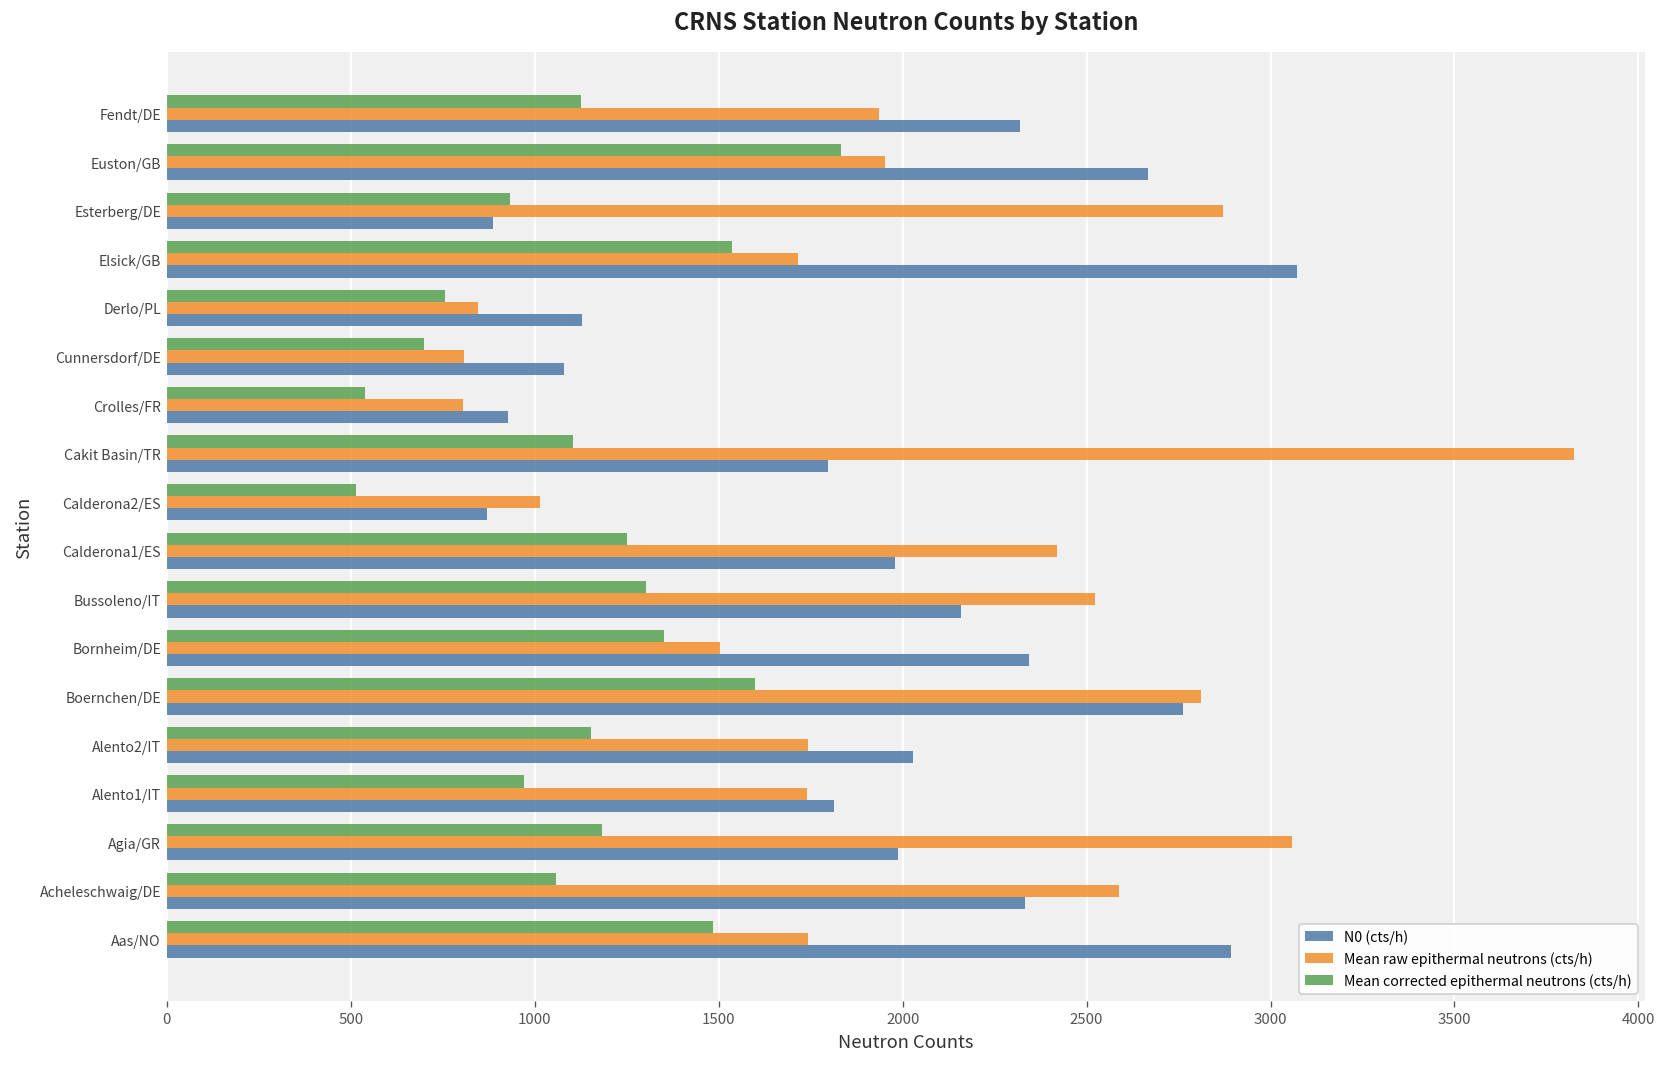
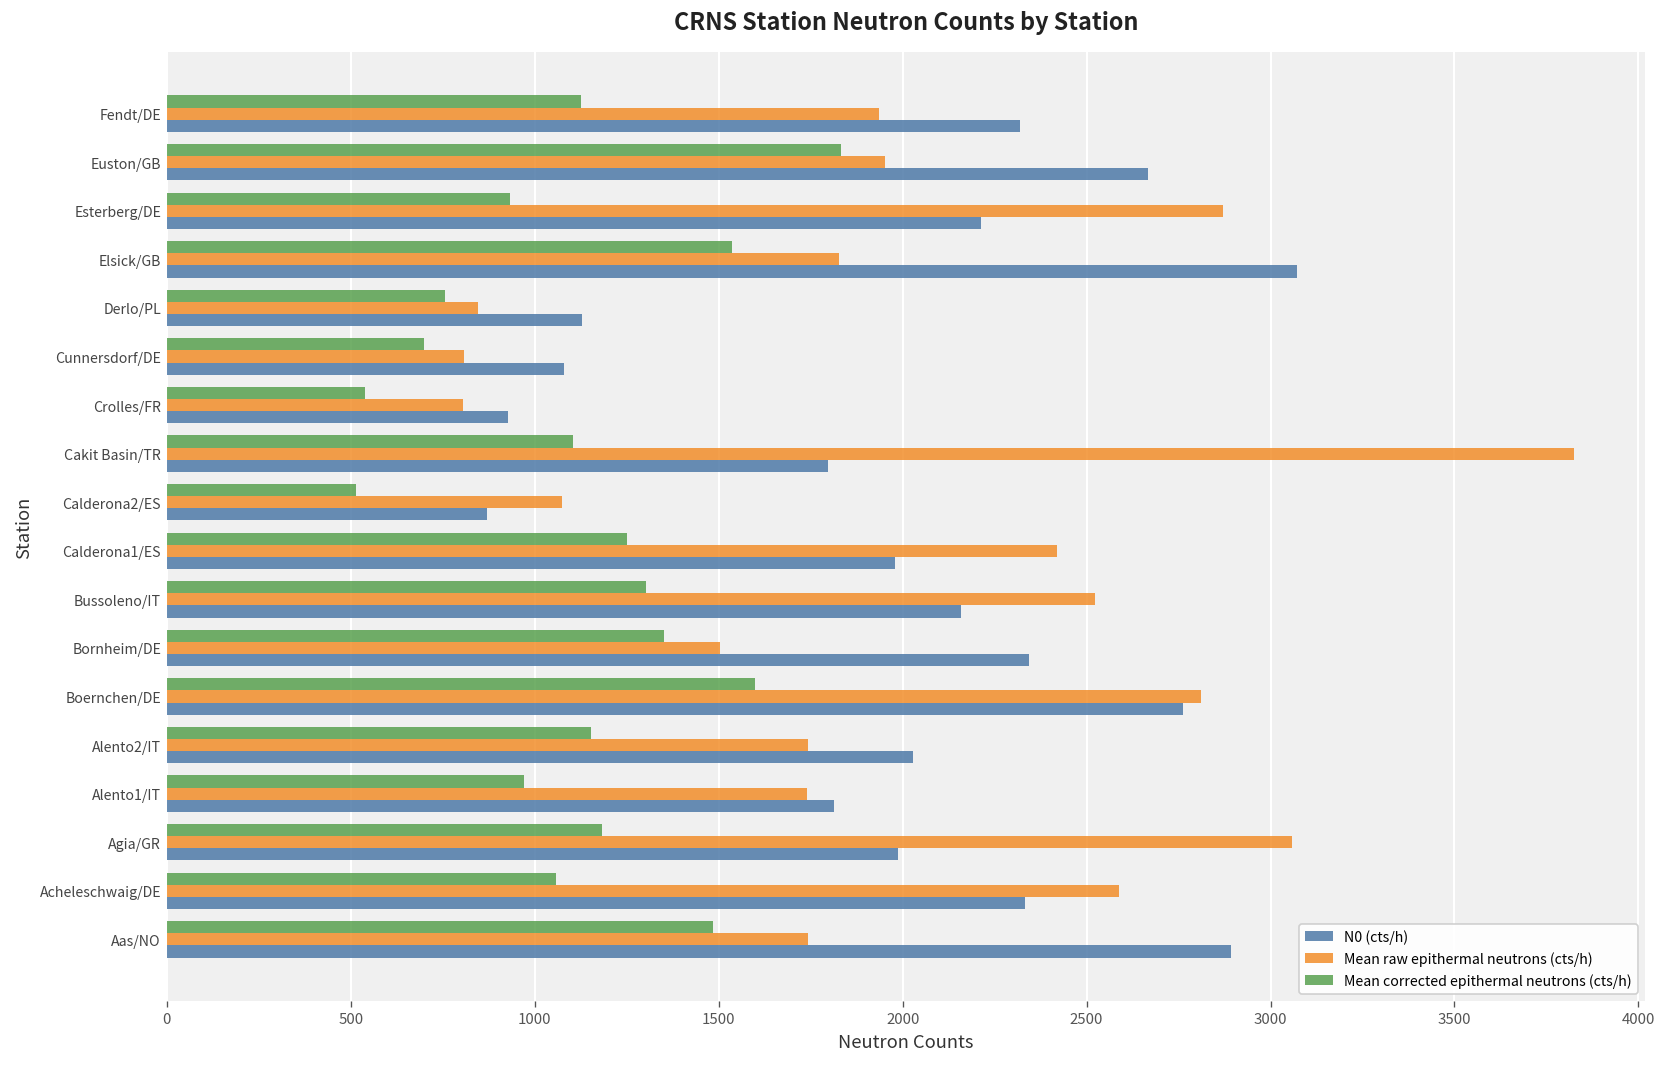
  {
    "N0 (cts/h)": {
      "Fendt/DE": 2320,
      "Euston/GB": 2670,
-     "Esterberg/DE": 890,
+     "Esterberg/DE": 2210,
      "Elsick/GB": 3070,
      "Derlo/PL": 1130,
      "Cunnersdorf/DE": 1080,
      "Crolles/FR": 930,
      "Cakit Basin/TR": 1800,
      "Calderona2/ES": 870,
      "Calderona1/ES": 1980,
      "Bussoleno/IT": 2160,
      "Bornheim/DE": 2340,
      "Boernchen/DE": 2760,
      "Alento2/IT": 2030,
      "Alento1/IT": 1810,
      "Agia/GR": 1990,
      "Acheleschwaig/DE": 2330,
      "Aas/NO": 2890
    },
    "Mean raw epithermal neutrons (cts/h)": {
      "Fendt/DE": 1940,
      "Euston/GB": 1950,
      "Esterberg/DE": 2870,
-     "Elsick/GB": 1720,
+     "Elsick/GB": 1830,
      "Derlo/PL": 850,
      "Cunnersdorf/DE": 810,
      "Crolles/FR": 810,
      "Cakit Basin/TR": 3830,
-     "Calderona2/ES": 1010,
+     "Calderona2/ES": 1080,
      "Calderona1/ES": 2420,
      "Bussoleno/IT": 2520,
      "Bornheim/DE": 1500,
      "Boernchen/DE": 2810,
      "Alento2/IT": 1740,
      "Alento1/IT": 1740,
      "Agia/GR": 3060,
      "Acheleschwaig/DE": 2590,
      "Aas/NO": 1740
    },
    "Mean corrected epithermal neutrons (cts/h)": {
      "Fendt/DE": 1130,
      "Euston/GB": 1830,
      "Esterberg/DE": 930,
      "Elsick/GB": 1540,
      "Derlo/PL": 760,
      "Cunnersdorf/DE": 700,
      "Crolles/FR": 540,
      "Cakit Basin/TR": 1100,
      "Calderona2/ES": 520,
      "Calderona1/ES": 1250,
      "Bussoleno/IT": 1300,
      "Bornheim/DE": 1350,
      "Boernchen/DE": 1600,
      "Alento2/IT": 1150,
      "Alento1/IT": 970,
      "Agia/GR": 1180,
      "Acheleschwaig/DE": 1060,
      "Aas/NO": 1480
    }
  }
